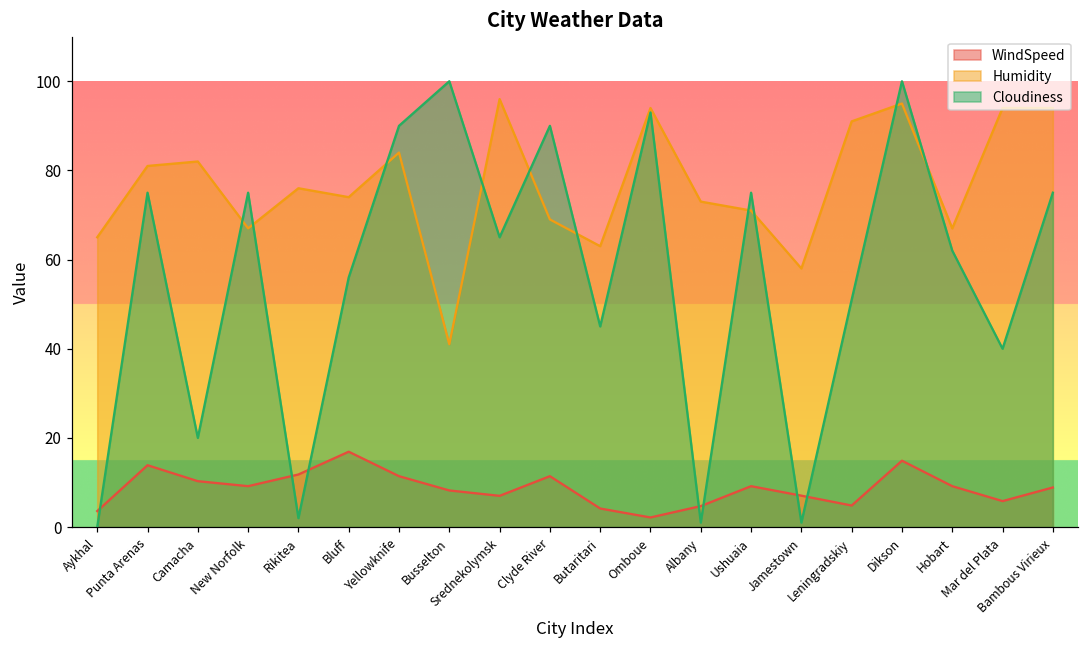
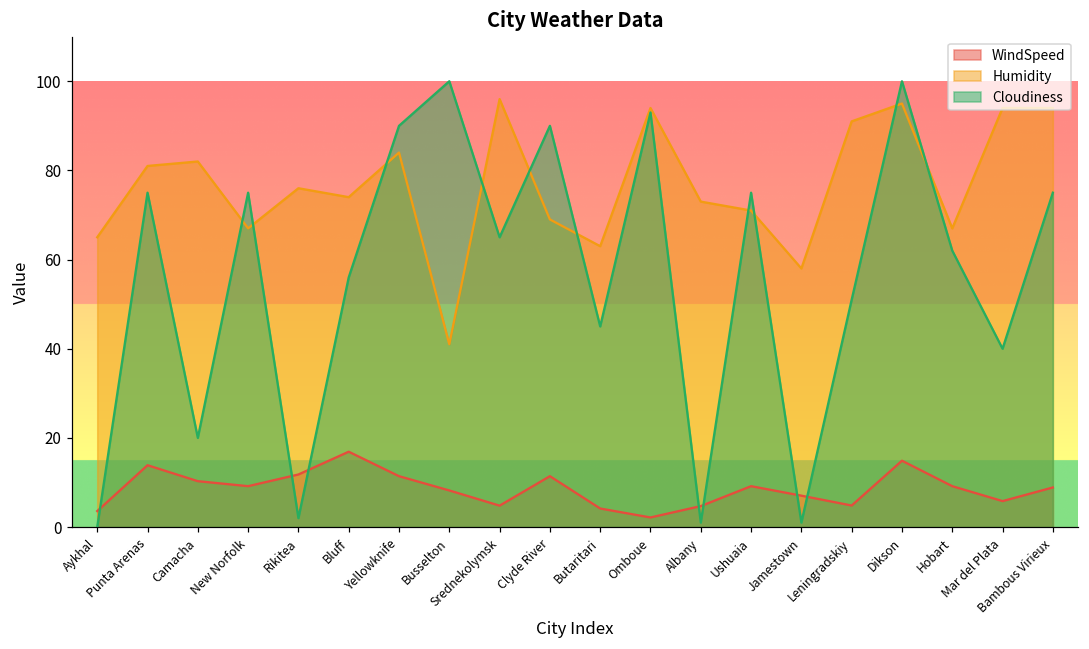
  {
    "WindSpeed": {
      "Aykhal": 4,
      "Punta Arenas": 14,
      "Camacha": 10,
      "New Norfolk": 9,
      "Rikitea": 12,
      "Bluff": 17,
      "Yellowknife": 11,
      "Busselton": 8,
-     "Srednekolymsk": 7,
+     "Srednekolymsk": 5,
      "Clyde River": 11,
      "Butaritari": 4,
      "Omboue": 2,
      "Albany": 5,
      "Ushuaia": 9,
      "Jamestown": 7,
      "Leningradskiy": 5,
      "Dikson": 15,
      "Hobart": 9,
      "Mar del Plata": 6,
      "Bambous Virieux": 9
    },
    "Humidity": {
      "Aykhal": 65,
      "Punta Arenas": 81,
      "Camacha": 82,
      "New Norfolk": 67,
      "Rikitea": 76,
      "Bluff": 74,
      "Yellowknife": 84,
      "Busselton": 41,
      "Srednekolymsk": 96,
      "Clyde River": 69,
      "Butaritari": 63,
      "Omboue": 94,
      "Albany": 73,
      "Ushuaia": 71,
      "Jamestown": 58,
      "Leningradskiy": 91,
      "Dikson": 95,
      "Hobart": 67
    },
    "Cloudiness": {
      "Aykhal": 0,
      "Punta Arenas": 75,
      "Camacha": 20,
      "New Norfolk": 75,
      "Rikitea": 2,
      "Bluff": 56,
      "Yellowknife": 90,
      "Busselton": 100,
      "Srednekolymsk": 65,
      "Clyde River": 90,
      "Butaritari": 45,
      "Omboue": 93,
      "Albany": 1,
      "Ushuaia": 75,
      "Jamestown": 1,
      "Leningradskiy": 51,
      "Dikson": 100,
      "Hobart": 62,
      "Mar del Plata": 40,
      "Bambous Virieux": 75
    }
  }
